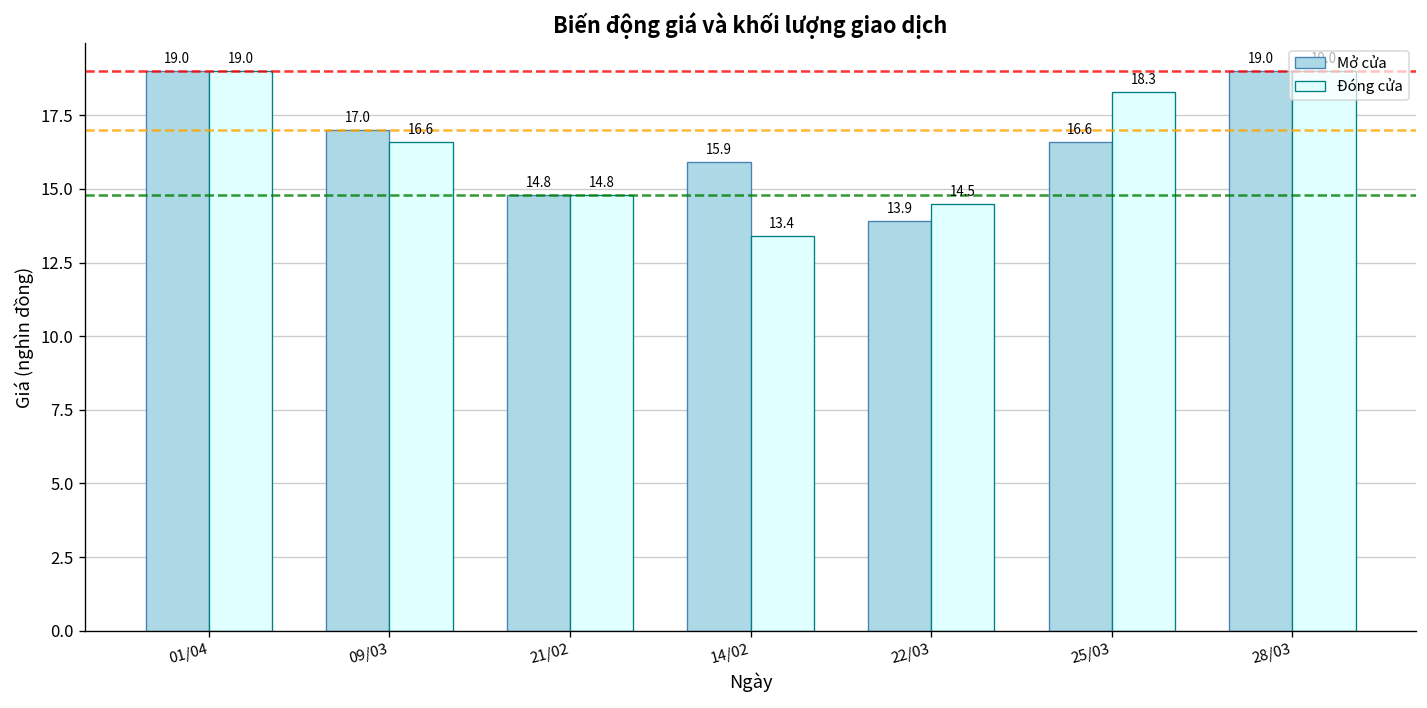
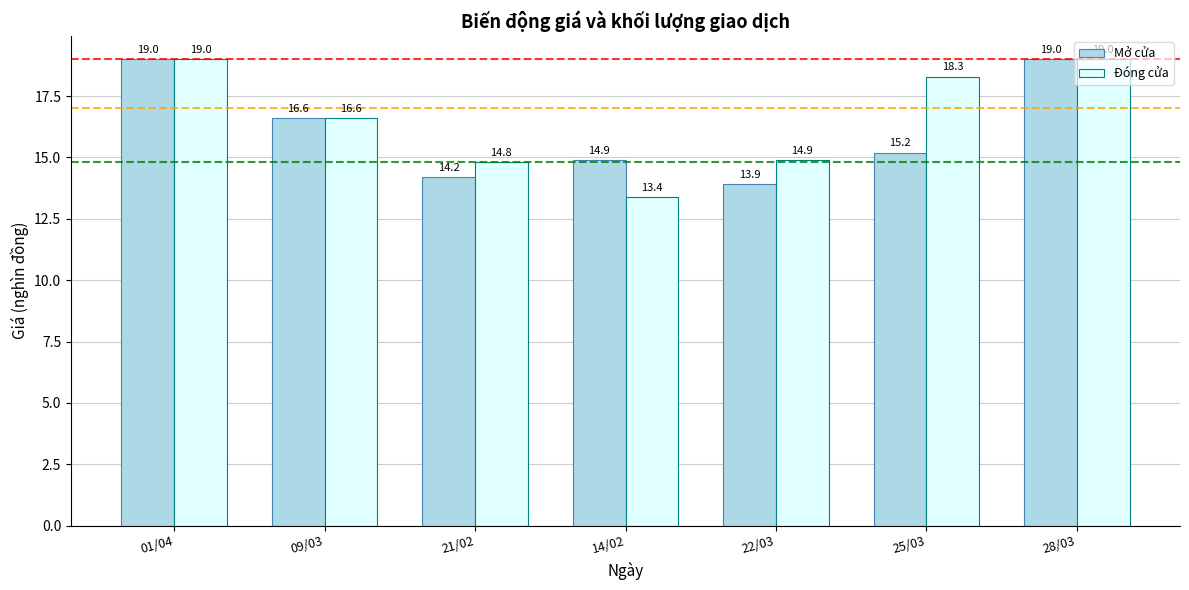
  {
    "Mở cửa": {
      "01/04": 19.0,
-     "09/03": 17.0,
-     "21/02": 14.8,
-     "14/02": 15.9,
+     "09/03": 16.6,
+     "21/02": 14.2,
+     "14/02": 14.9,
      "22/03": 13.9,
-     "25/03": 16.6,
+     "25/03": 15.2,
      "28/03": 19.0
    },
    "Đóng cửa": {
      "01/04": 19.0,
      "09/03": 16.6,
      "21/02": 14.8,
      "14/02": 13.4,
-     "22/03": 14.5,
+     "22/03": 14.9,
      "25/03": 18.3
    }
  }
